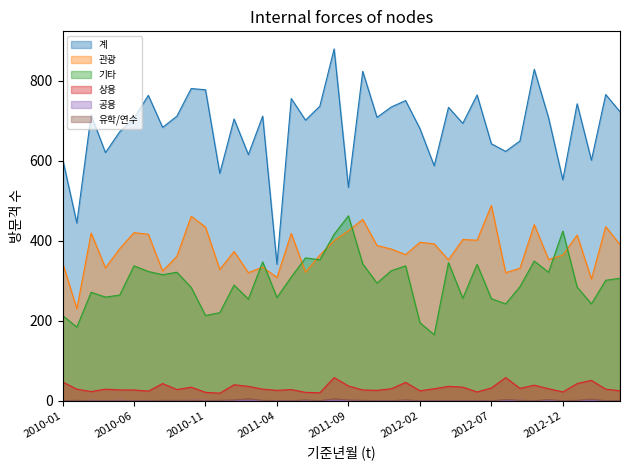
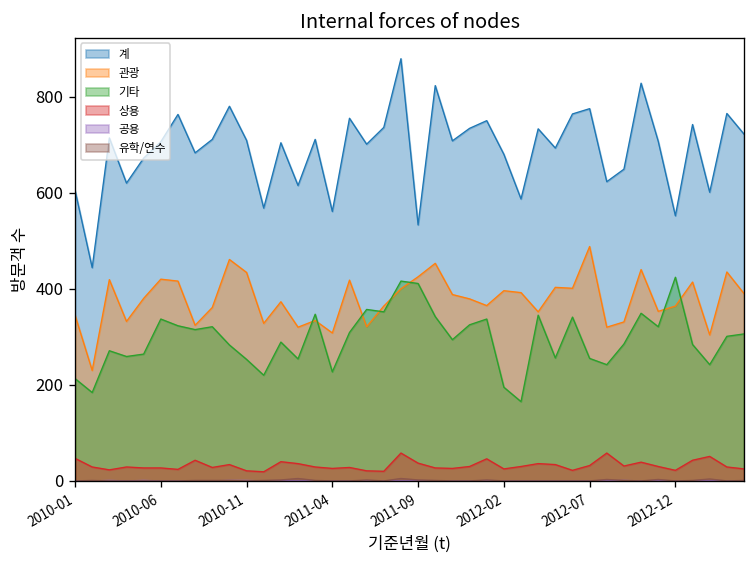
  {
    "계": {
      "2010-01": 610,
-     "2010-11": 780,
-     "2011-04": 340,
+     "2010-11": 710,
+     "2011-04": 560,
      "2011-09": 530,
      "2012-02": 680,
-     "2012-07": 640,
+     "2012-07": 780,
      "2012-12": 550
    },
    "기타": {
      "2010-01": 210,
      "2010-06": 340,
-     "2010-11": 210,
-     "2011-04": 260,
-     "2011-09": 460,
+     "2010-11": 250,
+     "2011-04": 230,
+     "2011-09": 410,
      "2012-02": 200,
      "2012-07": 260,
      "2012-12": 420
    }
  }
